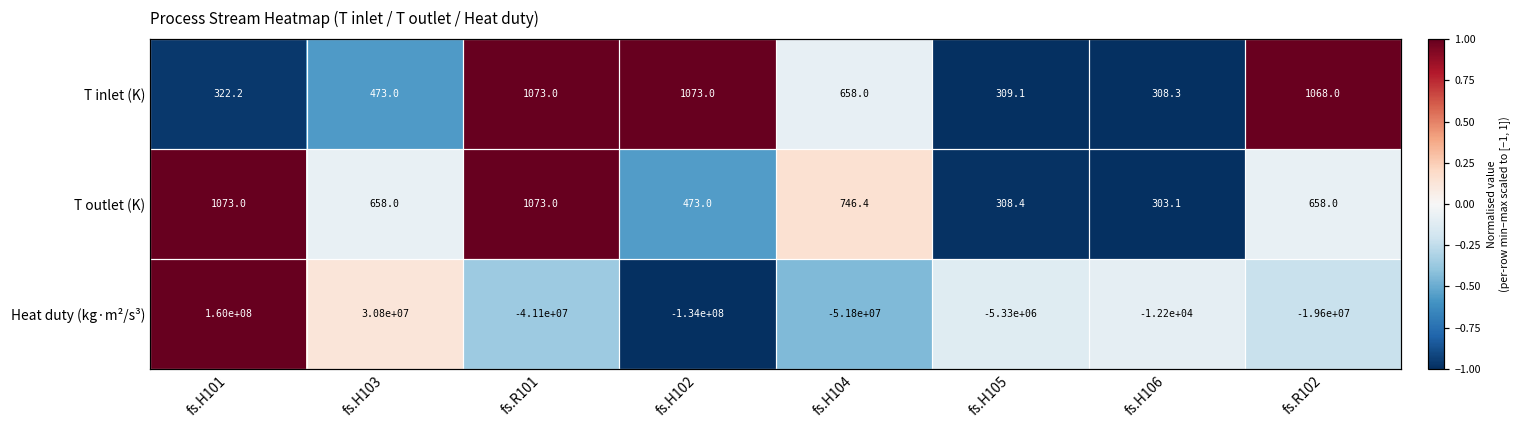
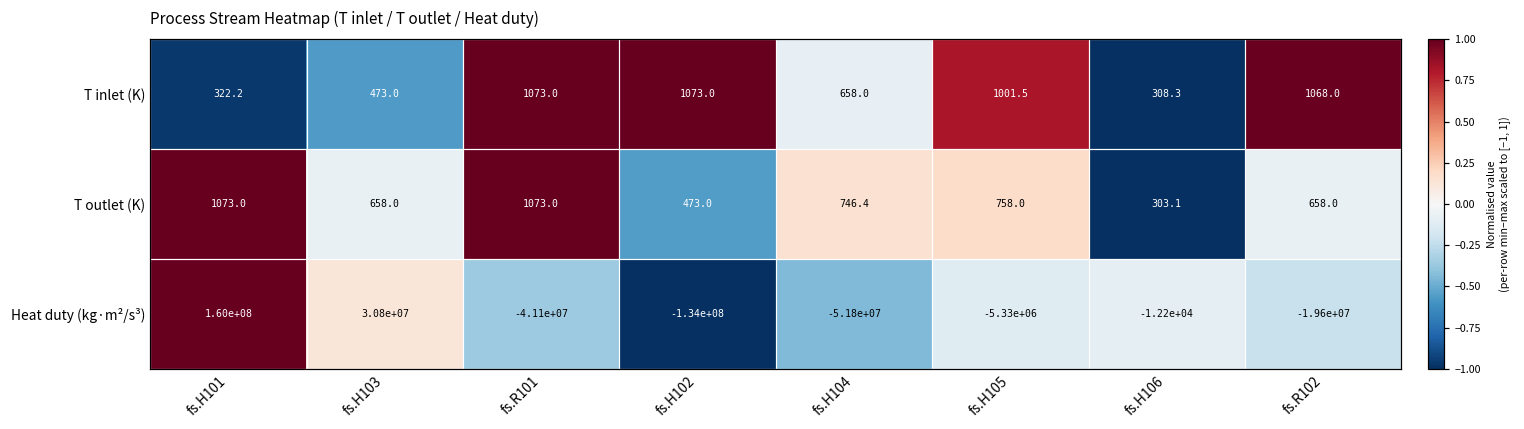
  {
    "T inlet (K)": {
      "fs.H101": "322.2",
      "fs.H103": "473.0",
      "fs.R101": "1073.0",
      "fs.H102": "1073.0",
      "fs.H104": "658.0",
-     "fs.H105": "309.1",
+     "fs.H105": "1001.5",
      "fs.H106": "308.3",
      "fs.R102": "1068.0"
    },
    "T outlet (K)": {
      "fs.H101": "1073.0",
      "fs.H103": "658.0",
      "fs.R101": "1073.0",
      "fs.H102": "473.0",
      "fs.H104": "746.4",
-     "fs.H105": "308.4",
+     "fs.H105": "758.0",
      "fs.H106": "303.1",
      "fs.R102": "658.0"
    },
    "Heat duty (kg·m²/s³)": {
      "fs.H101": "1.60e+08",
      "fs.H103": "3.08e+07",
      "fs.R101": "-4.11e+07",
      "fs.H102": "-1.34e+08",
      "fs.H104": "-5.18e+07",
      "fs.H105": "-5.33e+06",
      "fs.H106": "-1.22e+04",
      "fs.R102": "-1.96e+07"
    }
  }
